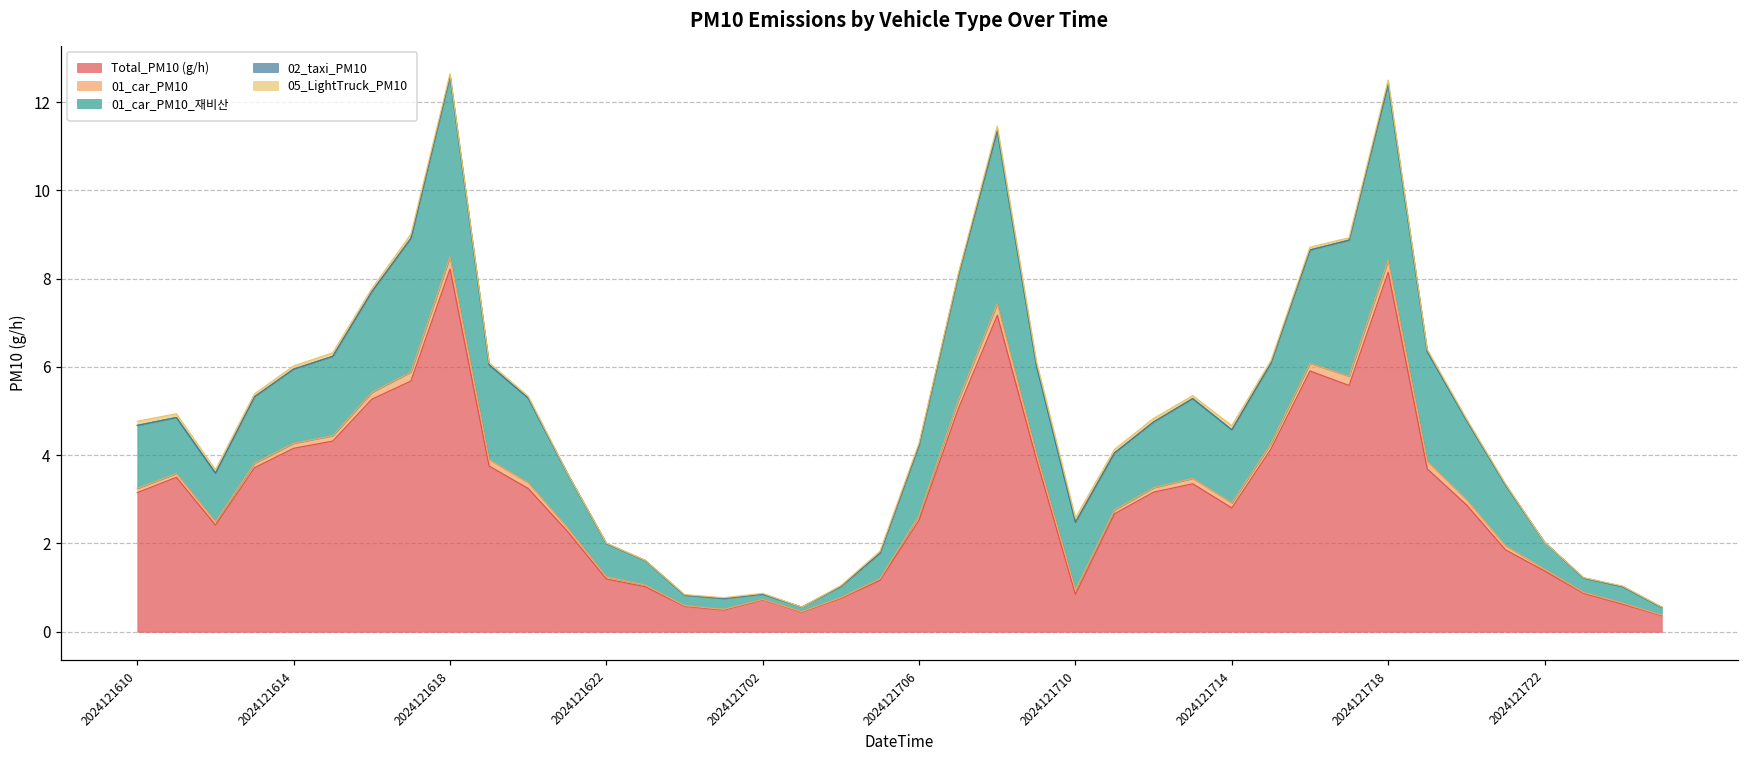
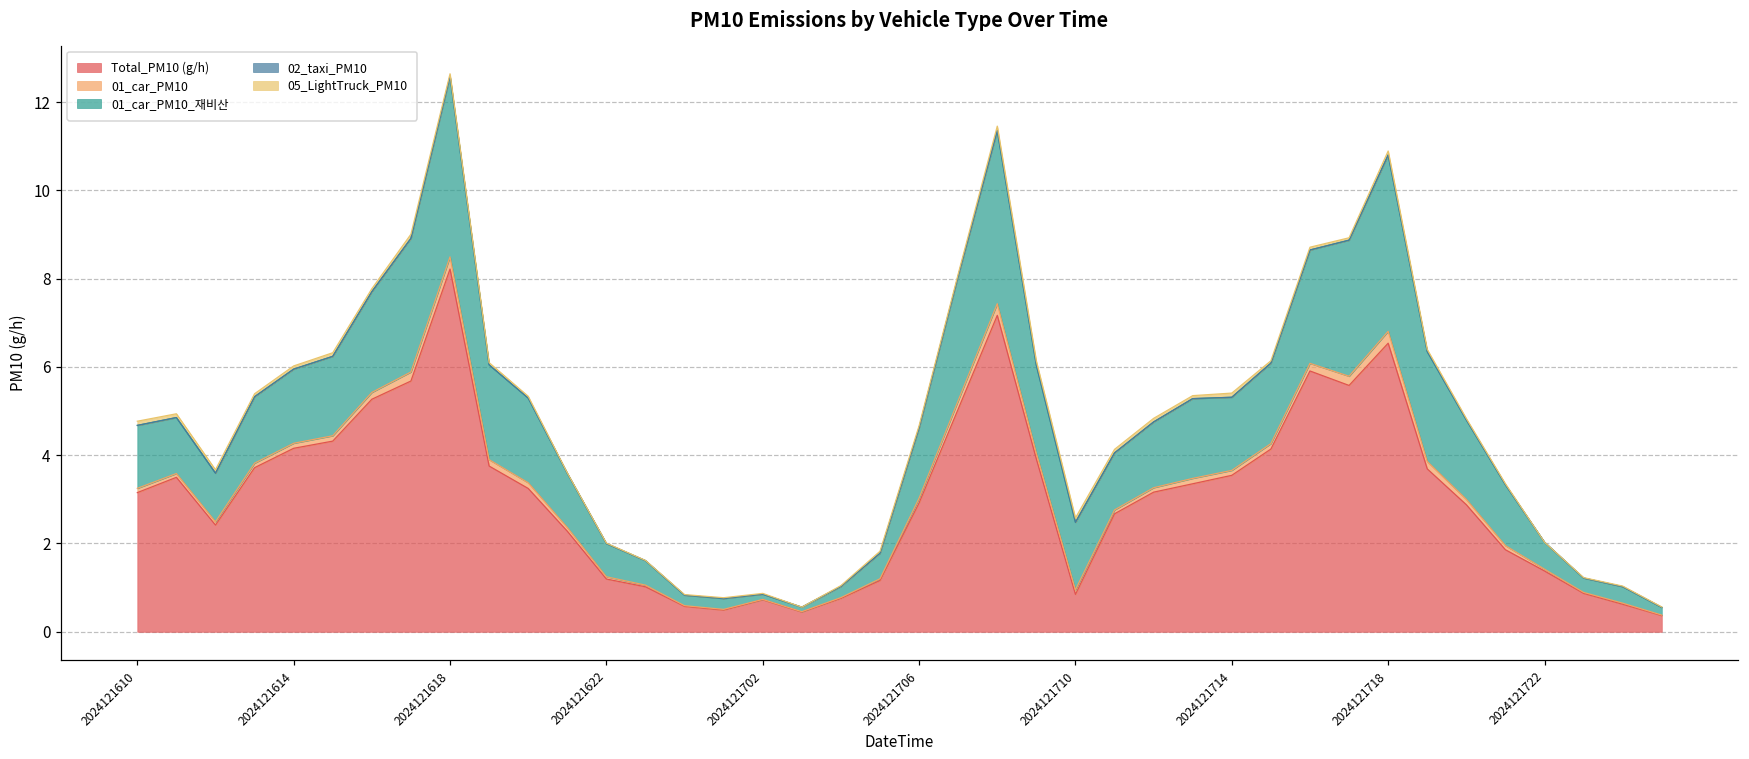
  {
    "Total_PM10 (g/h)": {
      "2024121610": 3.2,
      "2024121614": 4.2,
      "2024121618": 8.2,
-     "2024121706": 2.5,
+     "2024121706": 2.9,
      "2024121710": 0.8,
-     "2024121714": 2.8,
-     "2024121718": 8.1
+     "2024121714": 3.5,
+     "2024121718": 6.5
    },
    "02_taxi_PM10": {
      "2024121610": 1.4,
      "2024121614": 1.7,
      "2024121710": 1.5,
      "2024121714": 1.7,
      "2024121718": 4.0
    }
  }
